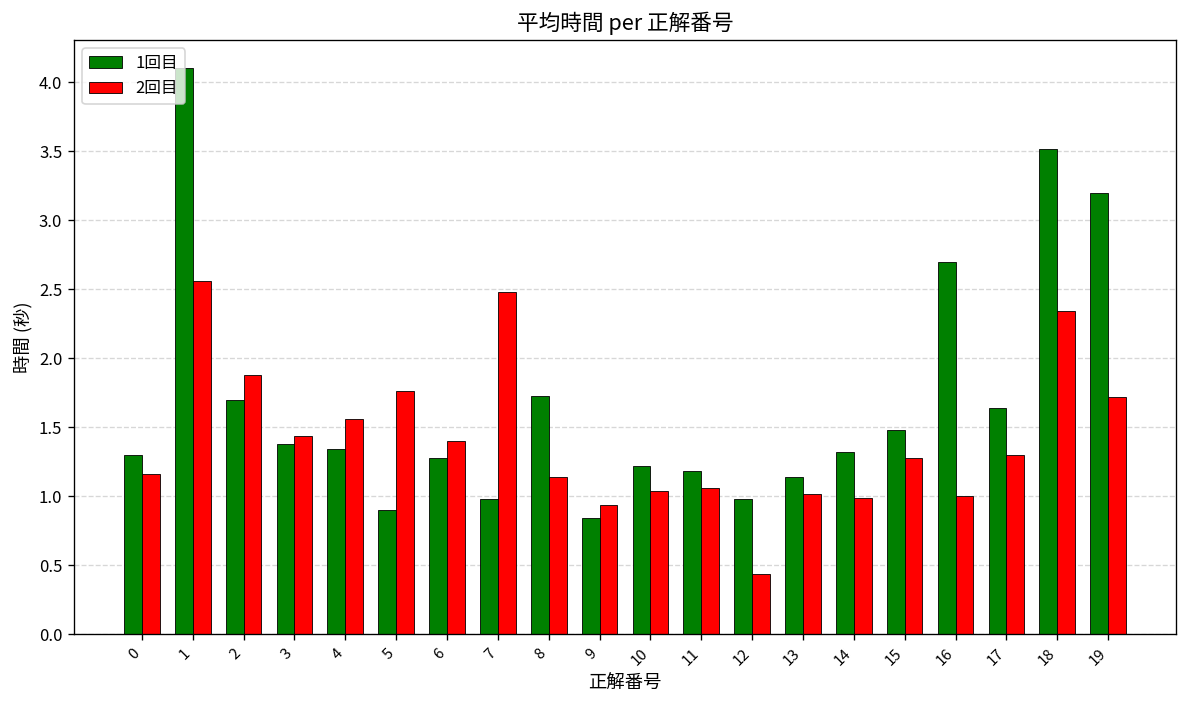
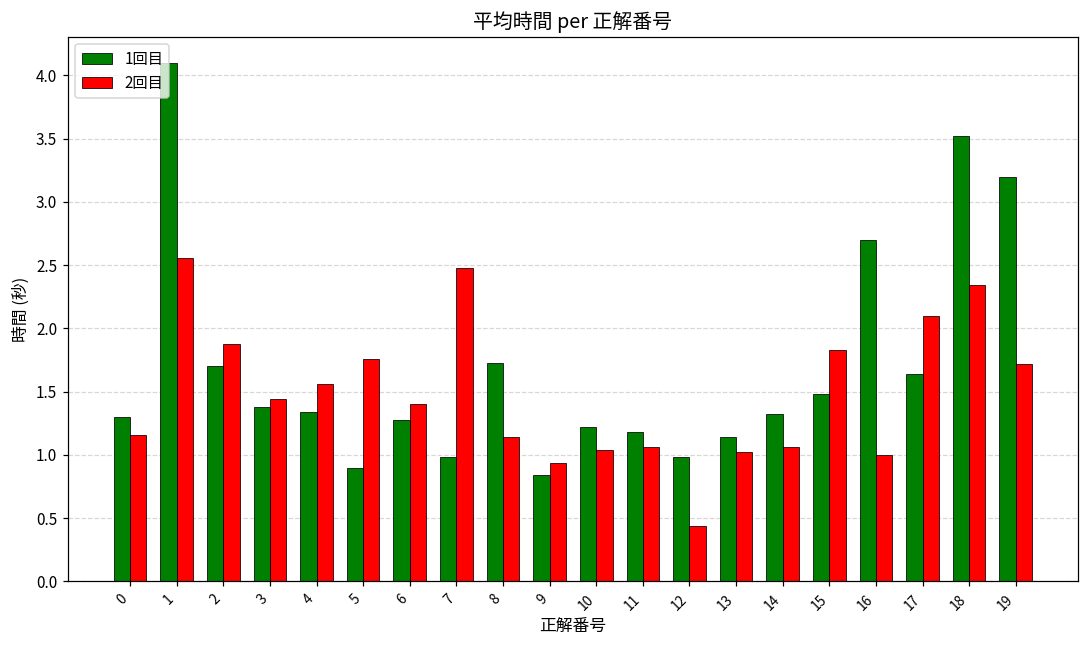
  {
    "1回目": {
      "0": 1.30,
      "2": 1.70,
      "3": 1.38,
      "4": 1.34,
      "5": 0.90,
      "6": 1.28,
      "7": 0.98,
      "8": 1.73,
      "9": 0.84,
      "10": 1.22,
      "11": 1.18,
      "12": 0.98,
      "13": 1.14,
      "14": 1.32,
      "15": 1.48,
      "16": 2.70,
      "17": 1.64,
      "18": 3.52,
      "19": 3.20
    },
    "2回目": {
      "0": 1.16,
      "1": 2.56,
      "2": 1.88,
      "3": 1.44,
      "4": 1.56,
      "5": 1.76,
      "6": 1.40,
      "7": 2.48,
      "8": 1.14,
      "9": 0.94,
      "10": 1.04,
      "11": 1.06,
      "12": 0.44,
      "13": 1.02,
-     "14": 0.99,
-     "15": 1.28,
+     "14": 1.06,
+     "15": 1.83,
      "16": 1.00,
-     "17": 1.3,
+     "17": 2.1,
      "18": 2.34,
      "19": 1.72
    }
  }
